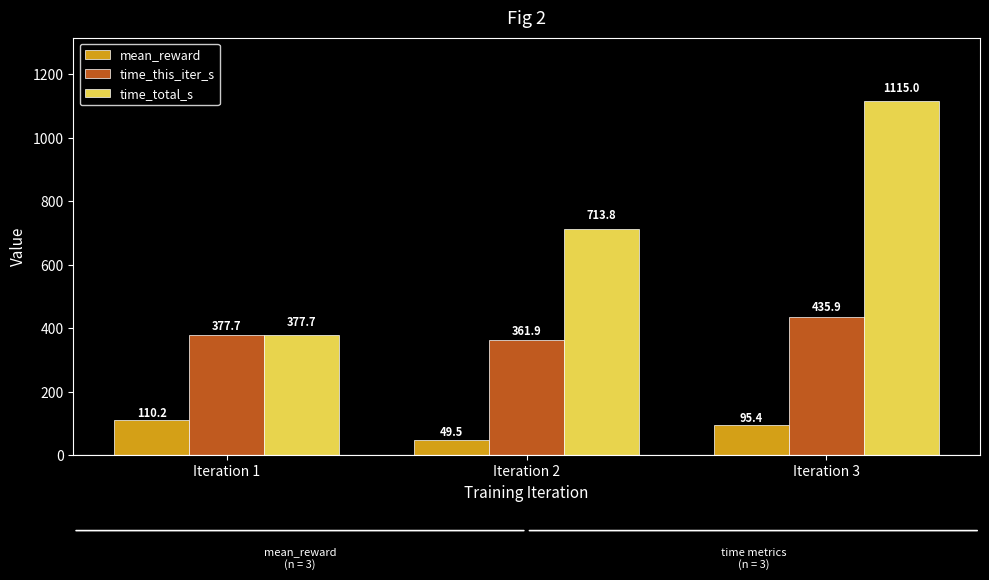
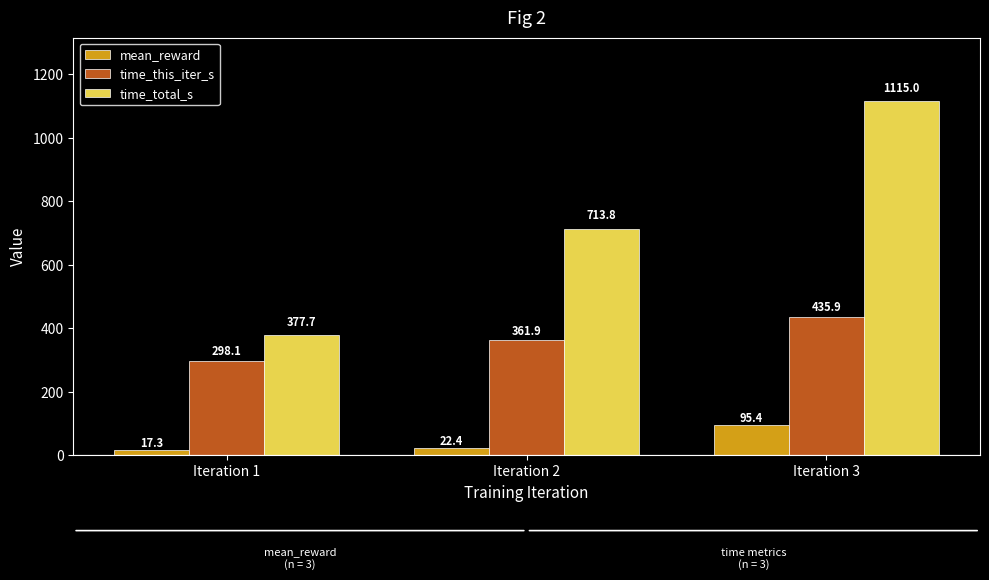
  {
    "mean_reward": {
-     "Iteration 1": 110.2,
-     "Iteration 2": 49.5,
+     "Iteration 1": 17.3,
+     "Iteration 2": 22.4,
      "Iteration 3": 95.4
    },
    "time_this_iter_s": {
-     "Iteration 1": 377.7,
+     "Iteration 1": 298.1,
      "Iteration 2": 361.9,
      "Iteration 3": 435.9
    },
    "time_total_s": {
      "Iteration 1": 377.7,
      "Iteration 2": 713.8,
      "Iteration 3": 1115.0
    }
  }
